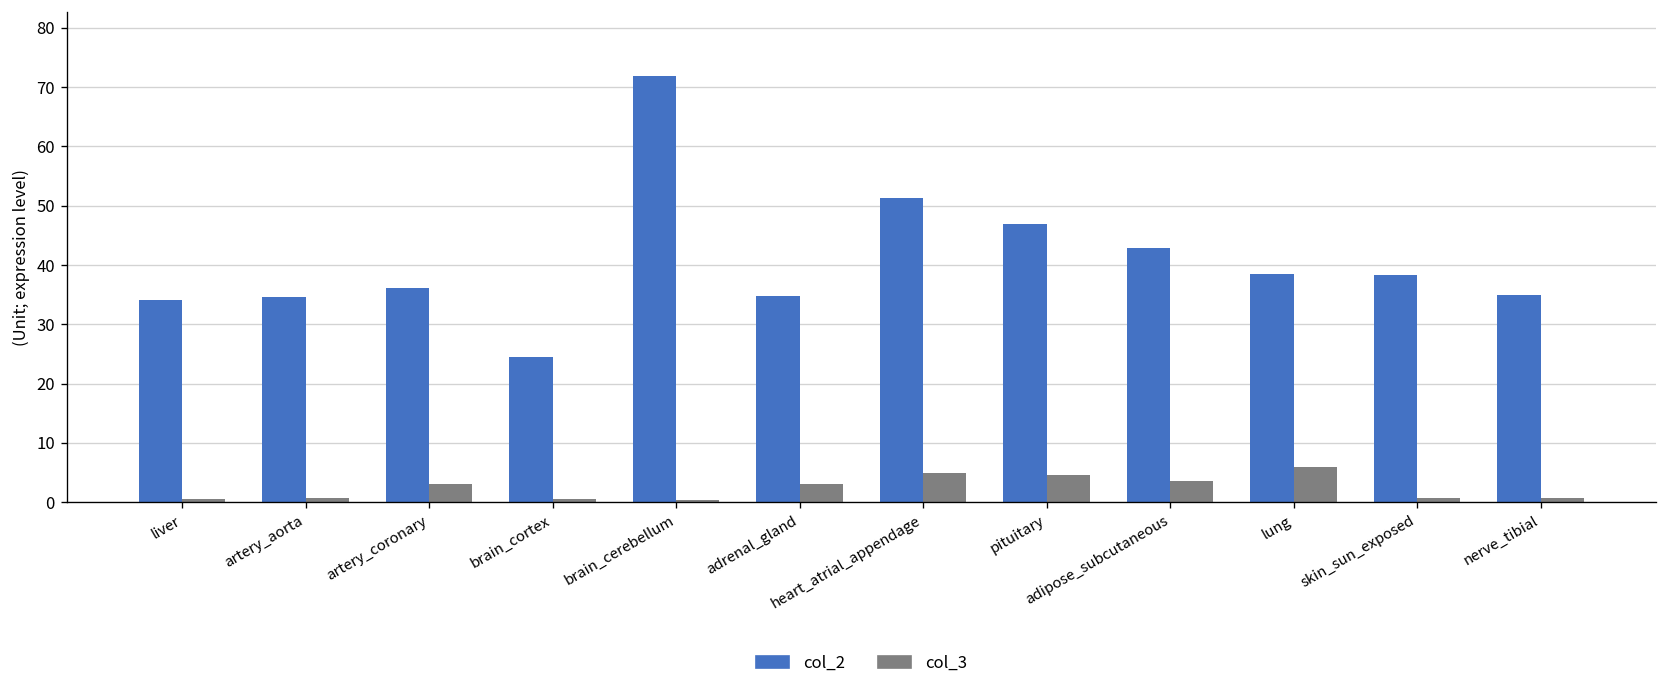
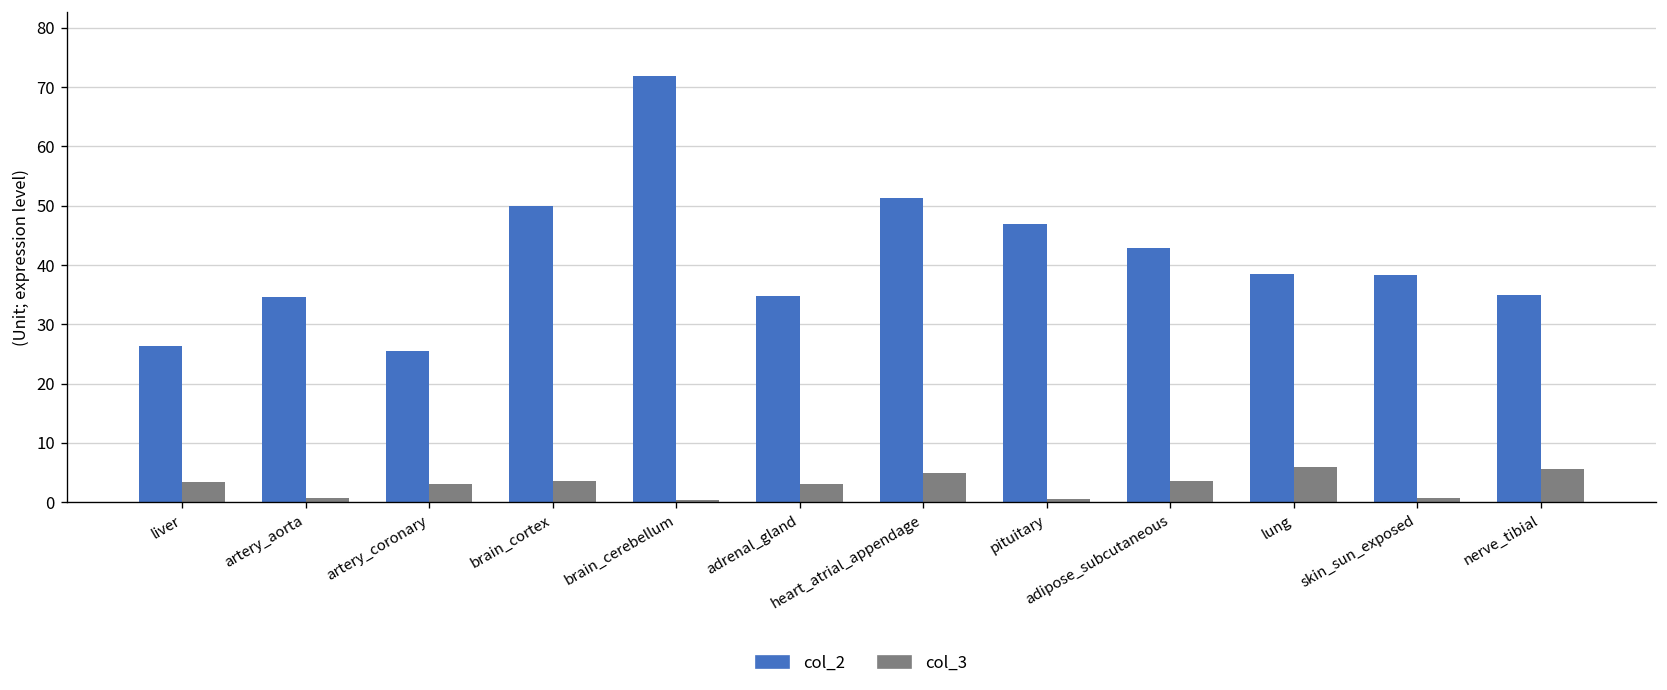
  {
    "col_2": {
-     "liver": 34,
+     "liver": 26,
      "artery_aorta": 35,
-     "artery_coronary": 36,
-     "brain_cortex": 24,
+     "artery_coronary": 25,
+     "brain_cortex": 50,
      "brain_cerebellum": 72,
      "adrenal_gland": 35,
      "heart_atrial_appendage": 51,
      "pituitary": 47,
      "adipose_subcutaneous": 43,
      "lung": 38,
      "skin_sun_exposed": 38,
      "nerve_tibial": 35
    },
    "col_3": {
-     "liver": 1,
+     "liver": 3,
      "artery_aorta": 1,
      "artery_coronary": 3,
-     "brain_cortex": 1,
+     "brain_cortex": 4,
      "adrenal_gland": 3,
      "heart_atrial_appendage": 5,
-     "pituitary": 5,
+     "pituitary": 1,
      "adipose_subcutaneous": 4,
      "lung": 6,
      "skin_sun_exposed": 1,
-     "nerve_tibial": 1
+     "nerve_tibial": 6
    }
  }
